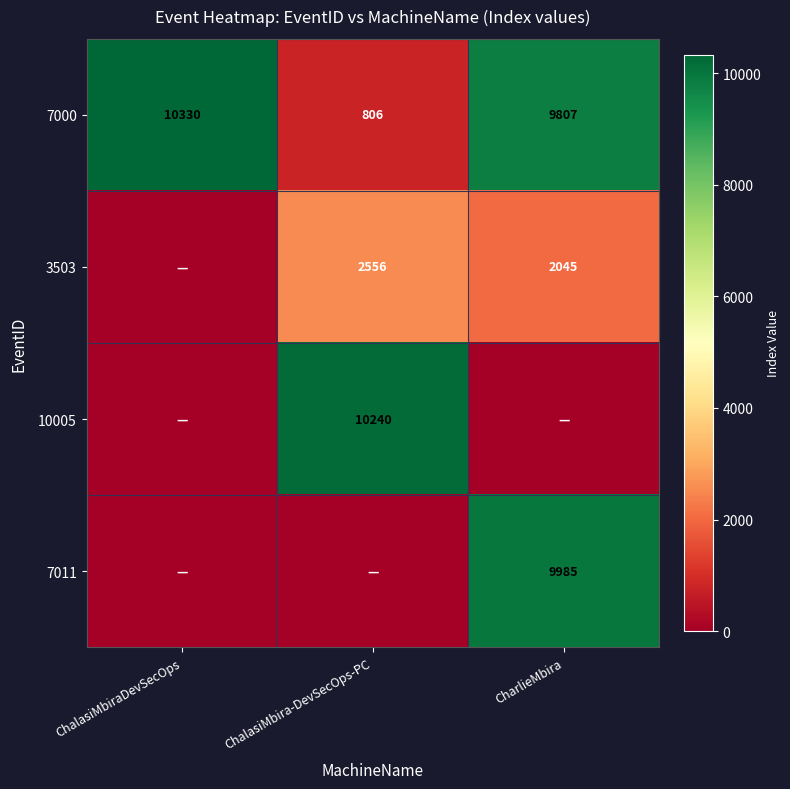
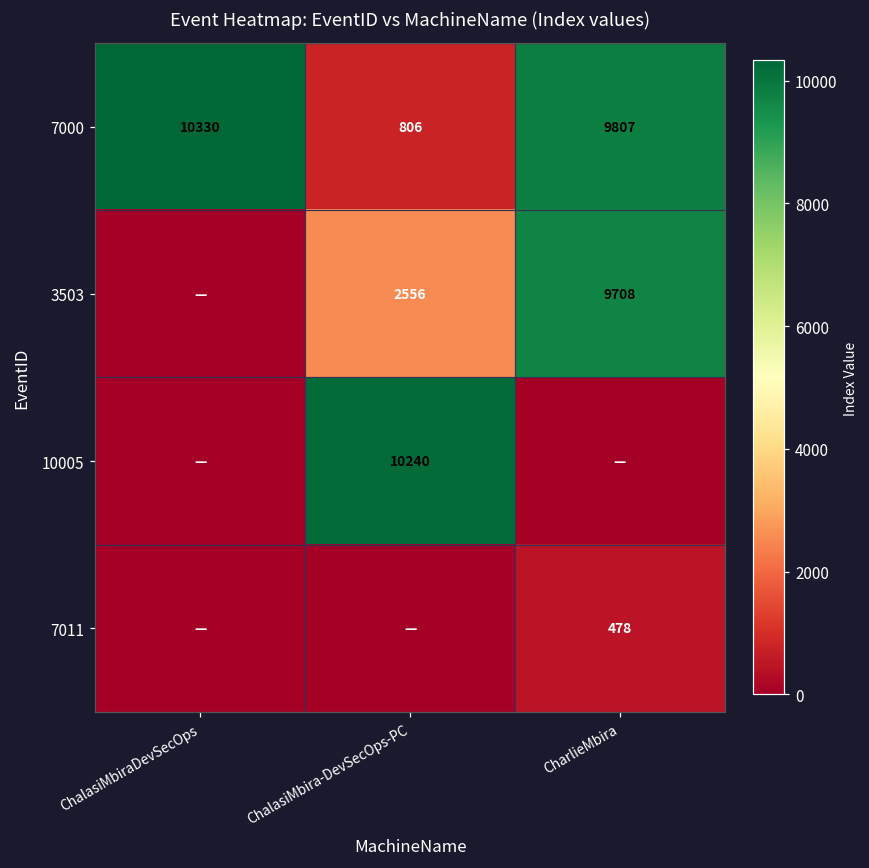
  {
    "7000": {
      "ChalasiMbiraDevSecOps": 10330,
      "ChalasiMbira-DevSecOps-PC": 806,
      "CharlieMbira": 9807
    },
    "3503": {
      "ChalasiMbira-DevSecOps-PC": 2556,
-     "CharlieMbira": 2045
+     "CharlieMbira": 9708
    },
    "10005": {
      "ChalasiMbira-DevSecOps-PC": 10240
    },
    "7011": {
-     "CharlieMbira": 9985
+     "CharlieMbira": 478
    }
  }
